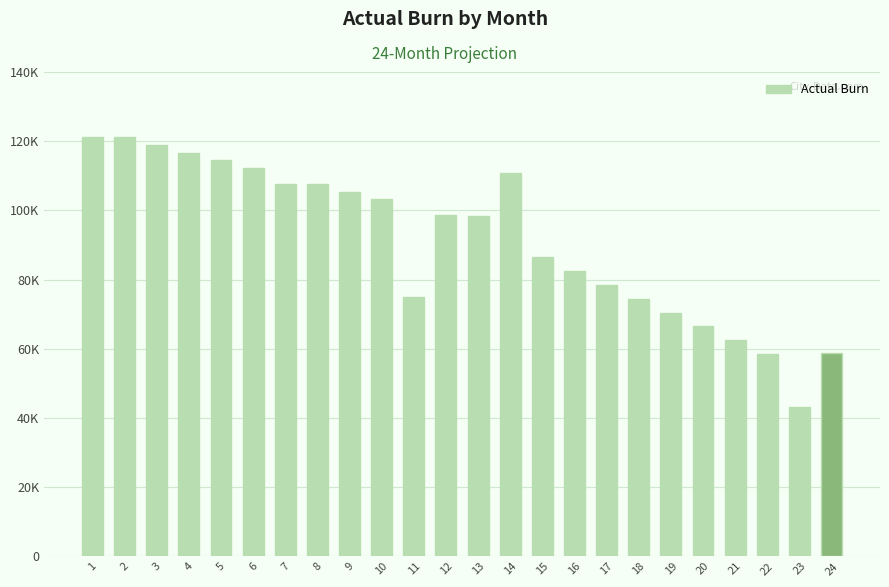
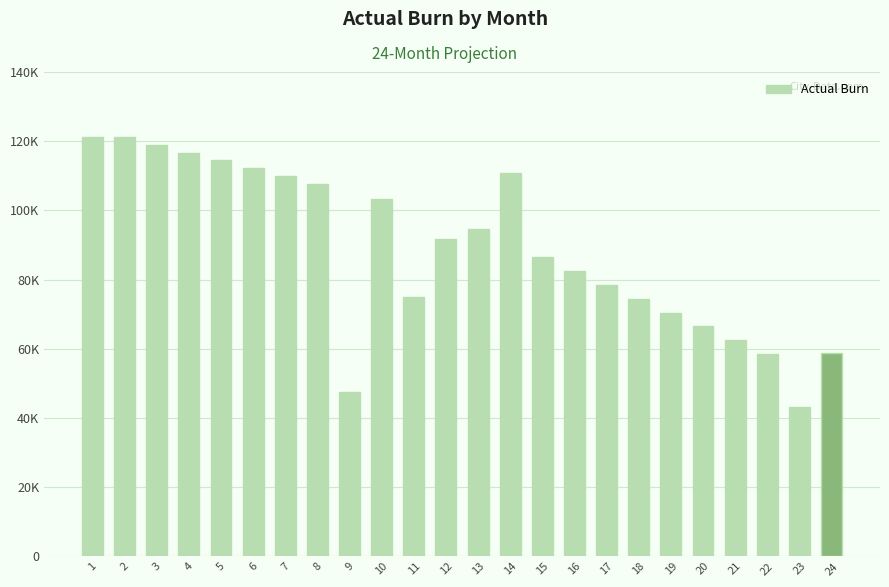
  {
    "1": 121000,
    "2": 121000,
    "3": 119000,
    "4": 117000,
    "5": 114000,
    "6": 112000,
-   "7": 107000,
+   "7": 110000,
    "8": 108000,
-   "9": 105000,
+   "9": 48000,
    "10": 103000,
    "11": 75000,
-   "12": 99000,
-   "13": 99000,
+   "12": 92000,
+   "13": 95000,
    "14": 111000,
    "15": 87000,
    "16": 83000,
    "17": 79000,
    "18": 74000,
    "19": 70000,
    "20": 66000,
    "21": 62000,
    "22": 58000,
    "23": 43000,
    "24": 59000
  }
